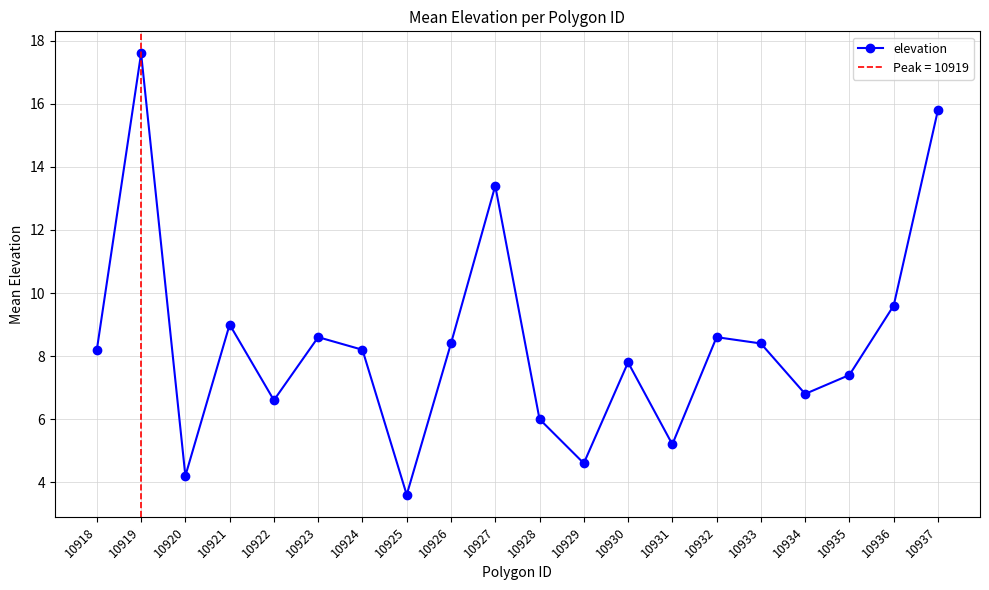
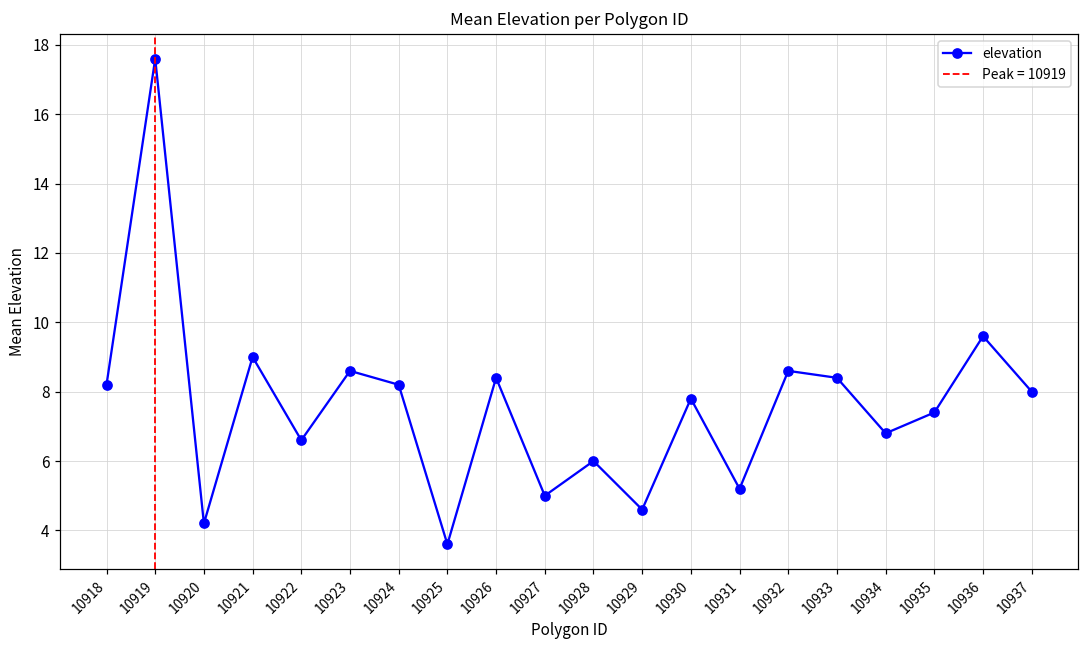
  {
    "10918": 8.2,
    "10919": 17.6,
    "10920": 4.2,
    "10921": 9.0,
    "10922": 6.6,
    "10923": 8.6,
    "10924": 8.2,
    "10925": 3.6,
    "10926": 8.4,
-   "10927": 13.4,
+   "10927": 5.0,
    "10928": 6.0,
    "10929": 4.6,
    "10930": 7.8,
    "10931": 5.2,
    "10932": 8.6,
    "10933": 8.4,
    "10934": 6.8,
    "10935": 7.4,
    "10936": 9.6,
-   "10937": 15.8
+   "10937": 8.0
  }
